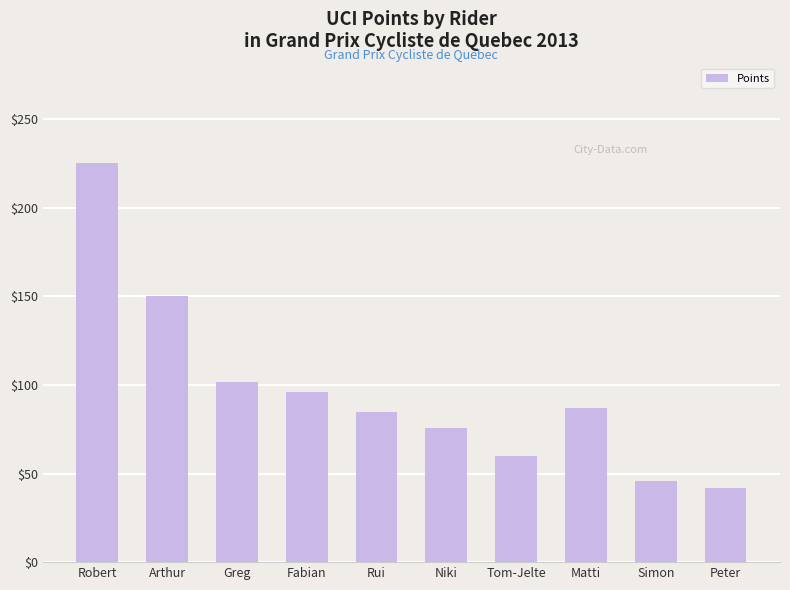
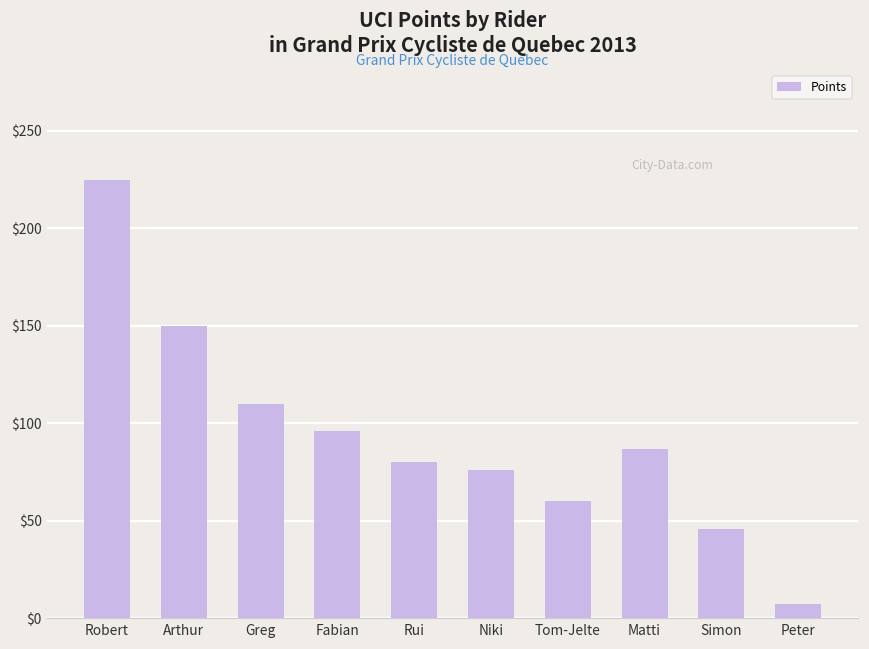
  {
    "Robert": "$225",
    "Arthur": "$150",
-   "Greg": "$102",
+   "Greg": "$110",
    "Fabian": "$96",
-   "Rui": "$85",
+   "Rui": "$80",
    "Niki": "$76",
    "Tom-Jelte": "$60",
    "Matti": "$87",
    "Simon": "$46",
-   "Peter": "$42"
+   "Peter": "$8"
  }
